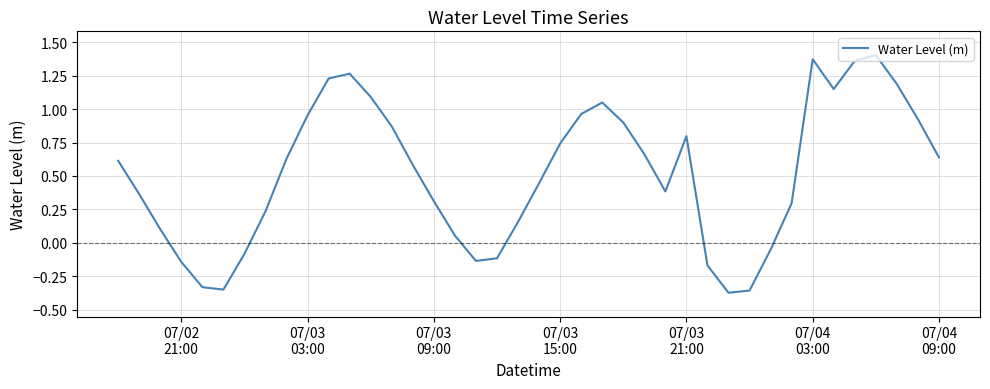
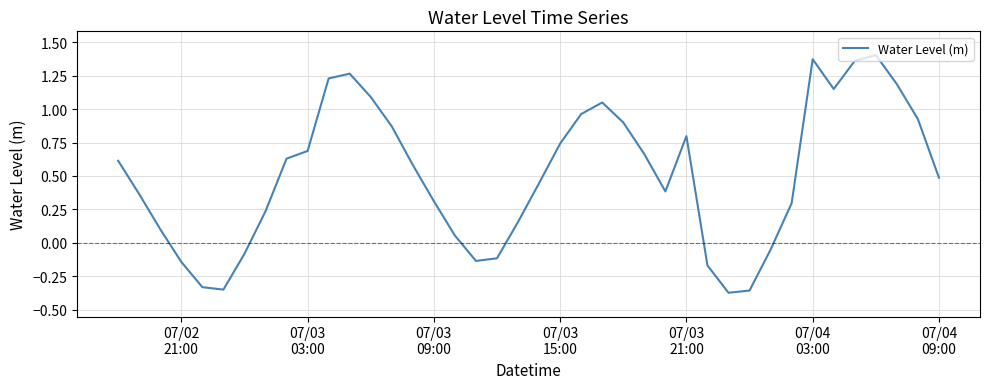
  {
    "07/02 21:00": -0.14,
-   "07/03 03:00": 0.95,
+   "07/03 03:00": 0.69,
    "07/03 09:00": 0.31,
    "07/03 15:00": 0.74,
    "07/03 21:00": 0.80,
    "07/04 03:00": 1.37,
-   "07/04 09:00": 0.64
+   "07/04 09:00": 0.49
  }
